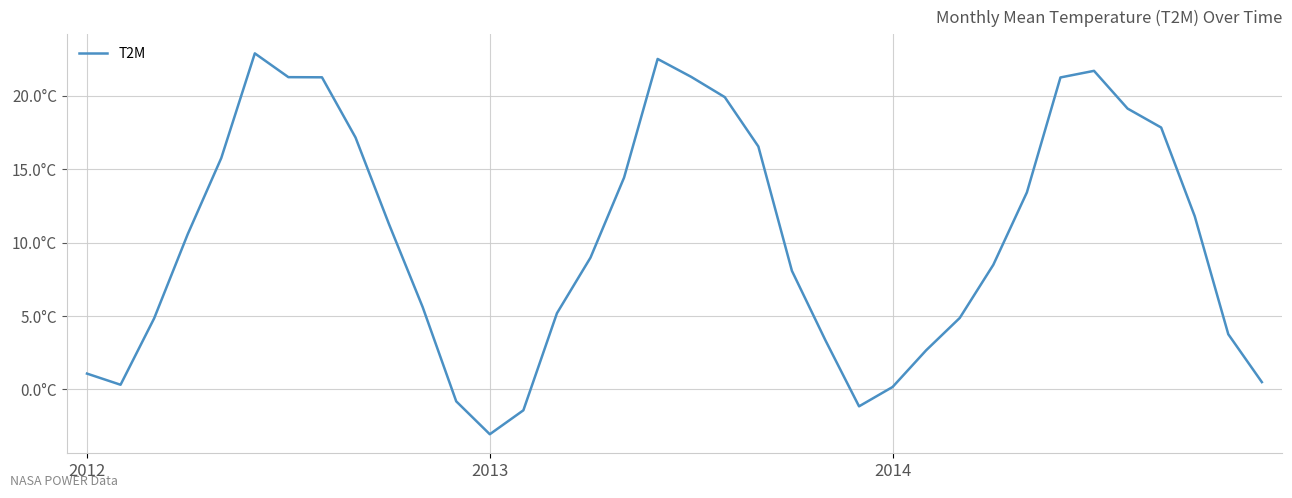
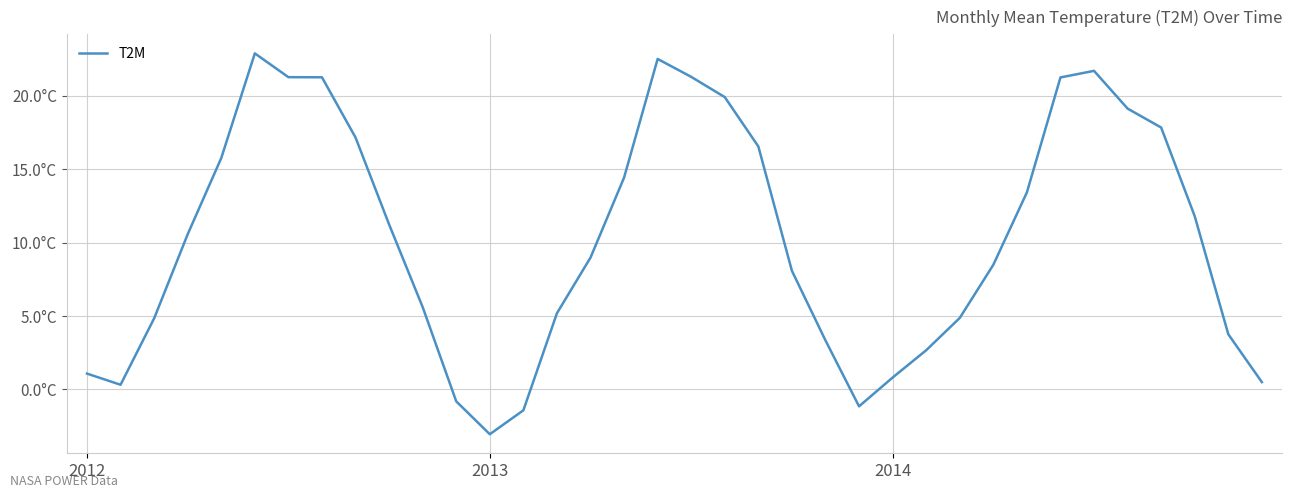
  {
    "2012": "1.1°C",
    "2013": "-3.1°C",
-   "2014": "0.2°C"
+   "2014": "0.8°C"
  }
